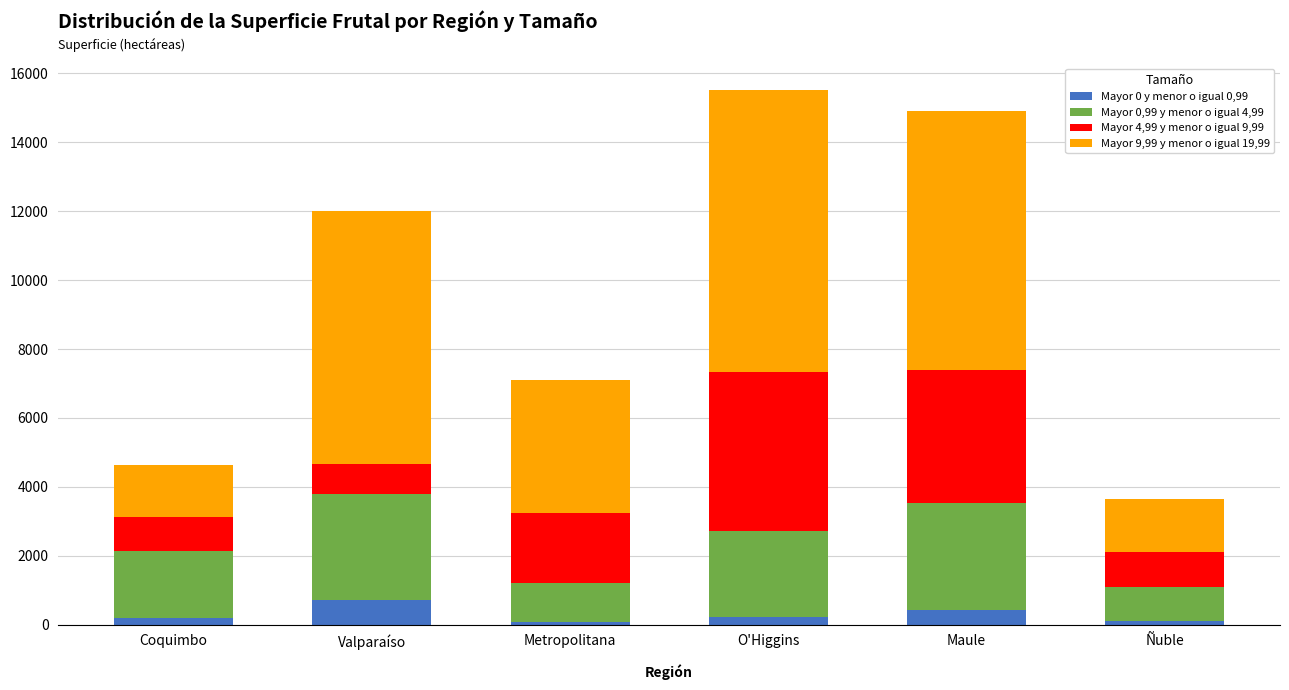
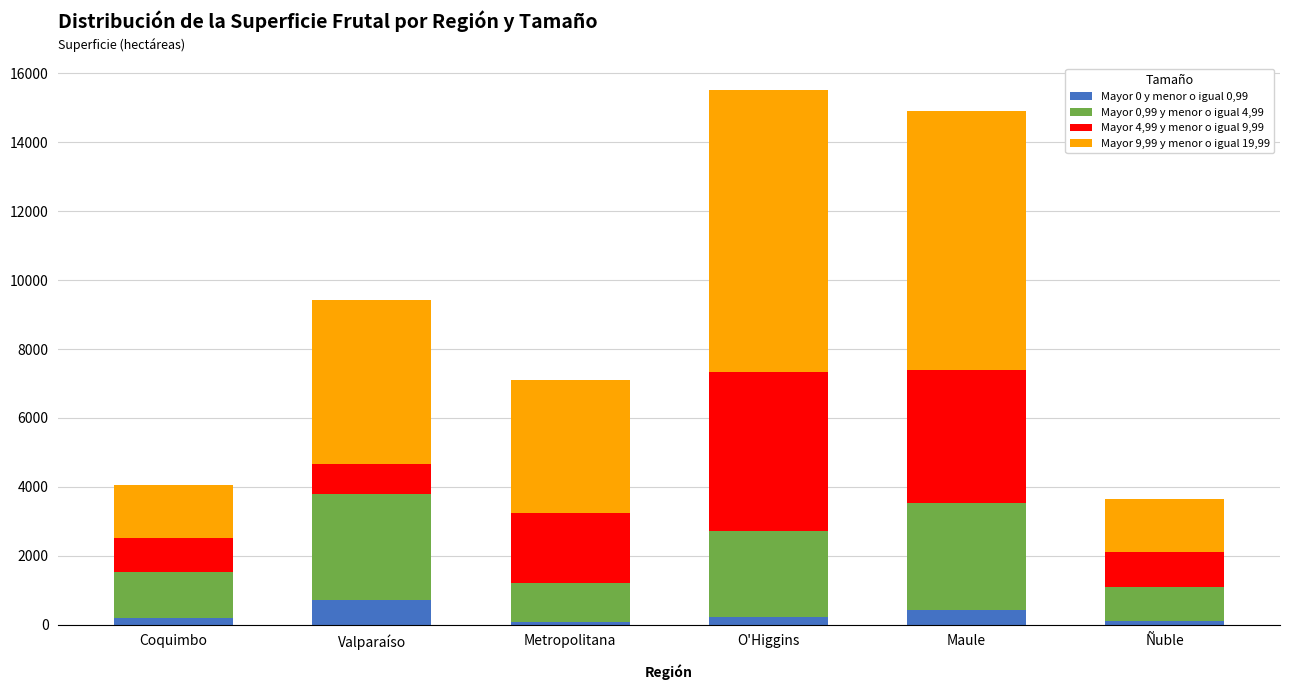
  {
    "Mayor 0 y menor o igual 0,99": {
      "Coquimbo": 200,
      "Valparaíso": 700,
      "O'Higgins": 200,
      "Maule": 400,
      "Ñuble": 100
    },
    "Mayor 0,99 y menor o igual 4,99": {
-     "Coquimbo": 1900,
+     "Coquimbo": 1300,
      "Valparaíso": 3100,
      "Metropolitana": 1100,
      "O'Higgins": 2500,
      "Maule": 3100,
      "Ñuble": 1000
    },
    "Mayor 4,99 y menor o igual 9,99": {
      "Coquimbo": 1000,
      "Valparaíso": 900,
      "Metropolitana": 2000,
      "O'Higgins": 4600,
      "Maule": 3900,
      "Ñuble": 1000
    },
    "Mayor 9,99 y menor o igual 19,99": {
      "Coquimbo": 1500,
-     "Valparaíso": 7400,
+     "Valparaíso": 4800,
      "Metropolitana": 3900,
      "O'Higgins": 8200,
      "Maule": 7500,
      "Ñuble": 1500
    }
  }
